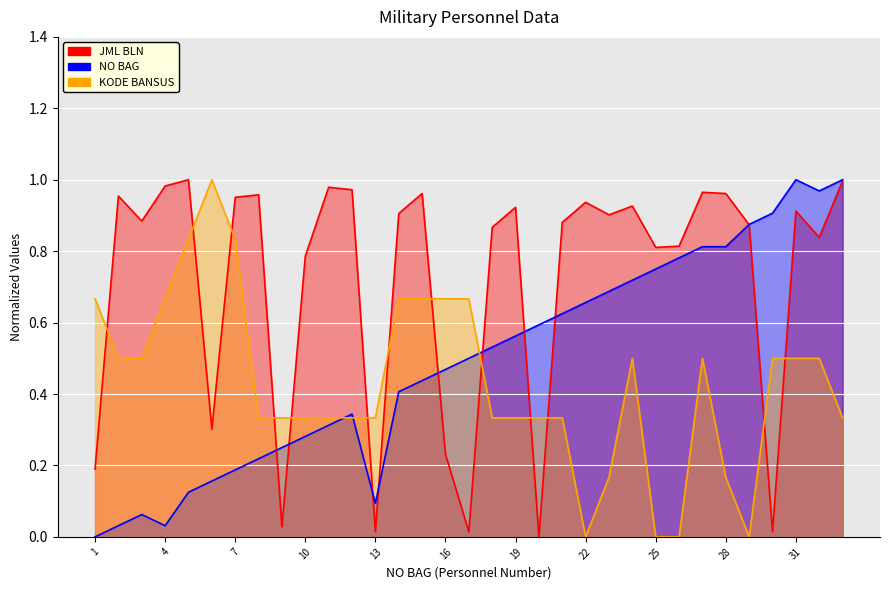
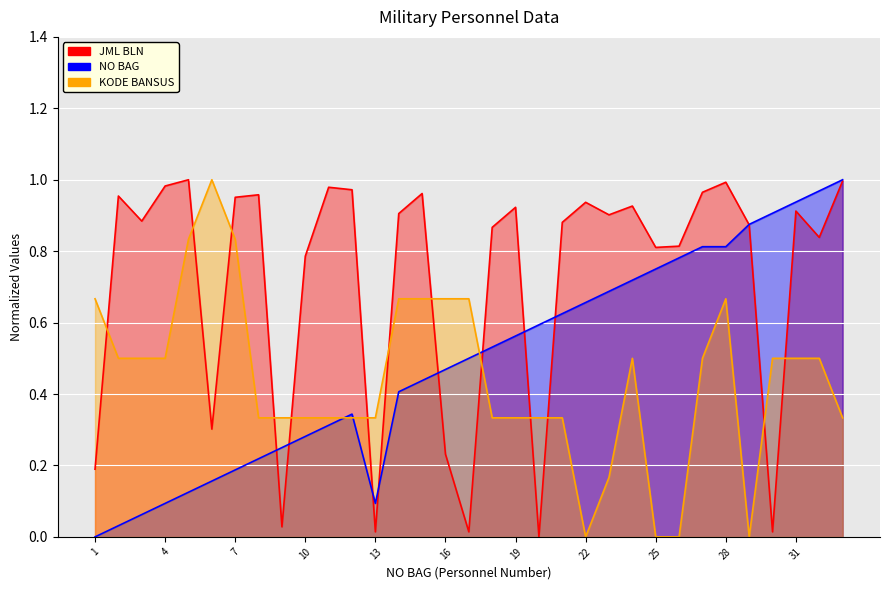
  {
    "JML BLN": {
      "1": 0.19,
      "4": 0.98,
      "7": 0.95,
      "10": 0.79,
      "13": 0.01,
      "16": 0.23,
      "19": 0.92,
      "22": 0.94,
      "25": 0.81,
-     "28": 0.96,
+     "28": 0.99,
      "31": 0.91
    },
    "NO BAG": {
      "1": 0.00,
-     "4": 0.03,
+     "4": 0.09,
      "7": 0.19,
      "10": 0.28,
      "13": 0.09,
      "16": 0.47,
      "19": 0.56,
      "22": 0.66,
      "25": 0.75,
      "28": 0.81,
-     "31": 1.00
+     "31": 0.94
    },
    "KODE BANSUS": {
      "1": 0.67,
-     "4": 0.67,
+     "4": 0.50,
      "7": 0.83,
      "10": 0.33,
      "13": 0.33,
      "16": 0.67,
      "19": 0.33,
      "22": 0.00,
      "25": 0.00,
-     "28": 0.17,
+     "28": 0.67,
      "31": 0.50
    }
  }
